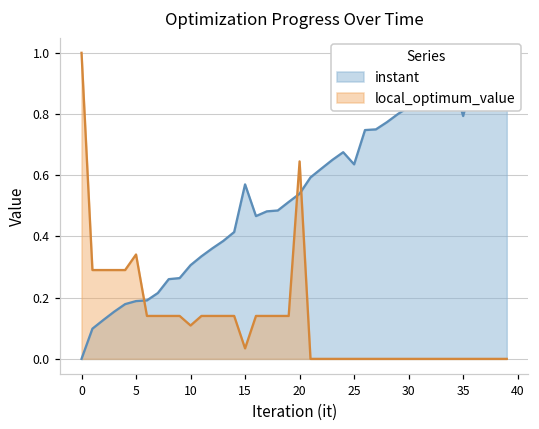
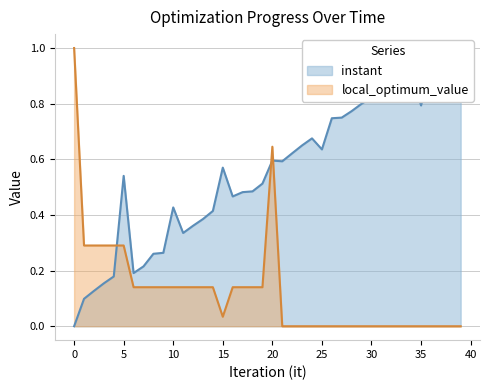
  {
    "instant": {
      "0": 0.00,
-     "5": 0.19,
-     "10": 0.31,
+     "5": 0.54,
+     "10": 0.43,
      "15": 0.57,
-     "20": 0.54,
+     "20": 0.60,
      "25": 0.64,
      "35": 0.79
    },
    "local_optimum_value": {
      "0": 1.00,
-     "5": 0.34,
-     "10": 0.11,
+     "5": 0.29,
+     "10": 0.14,
      "15": 0.03,
      "20": 0.65,
      "25": 0.00,
      "30": 0.00,
      "35": 0.00
    }
  }
